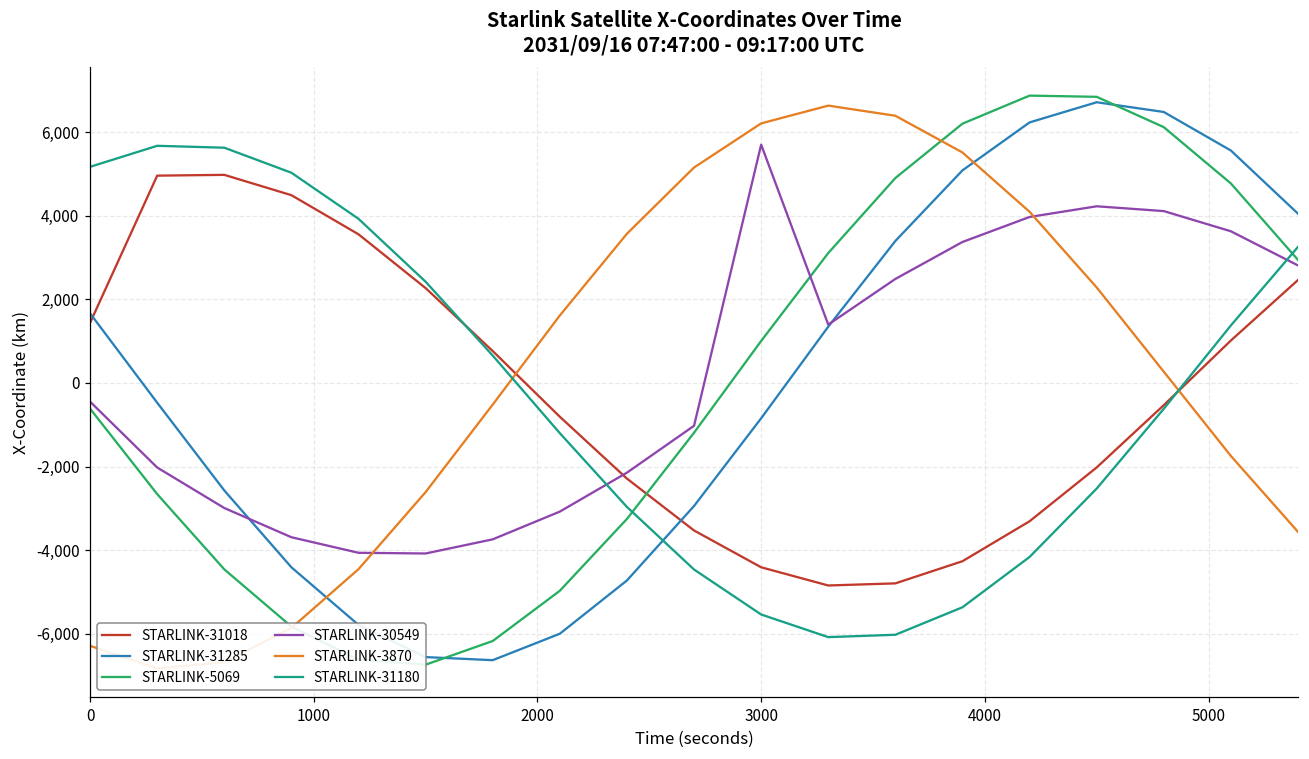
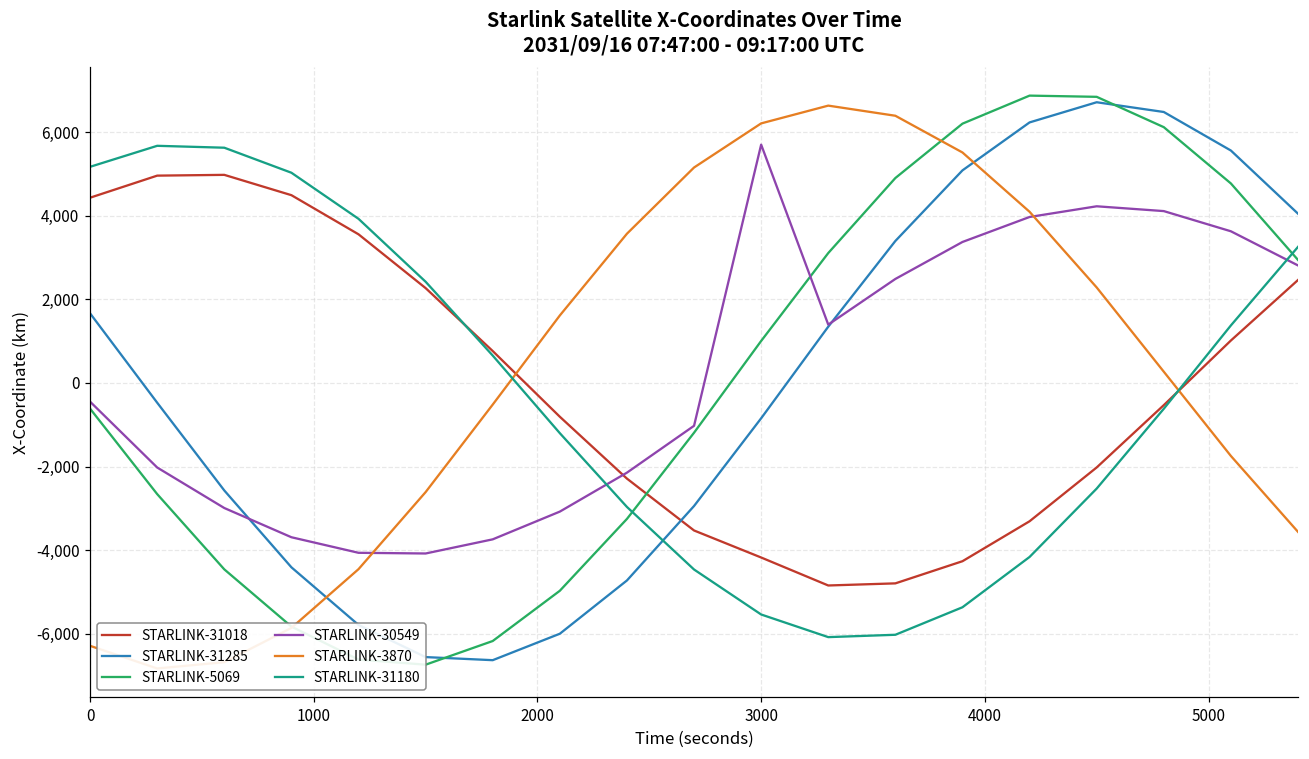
  {
    "STARLINK-31018": {
-     "0": "1,400",
-     "3000": "-4,400"
+     "0": "4,400",
+     "3000": "-4,200"
    },
    "STARLINK-31285": {
      "0": "1,700",
      "3000": "-800"
    },
    "STARLINK-30549": {
      "0": "-400",
      "3000": "5,700"
    },
    "STARLINK-3870": {
      "0": "-6,300",
      "3000": "6,200"
    }
  }
